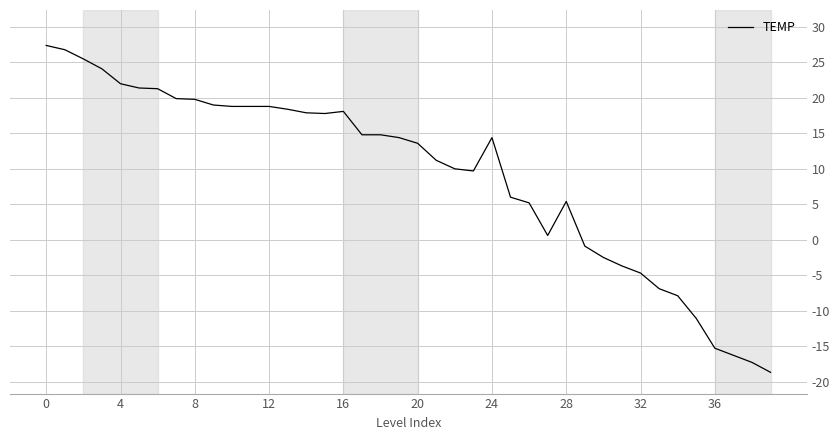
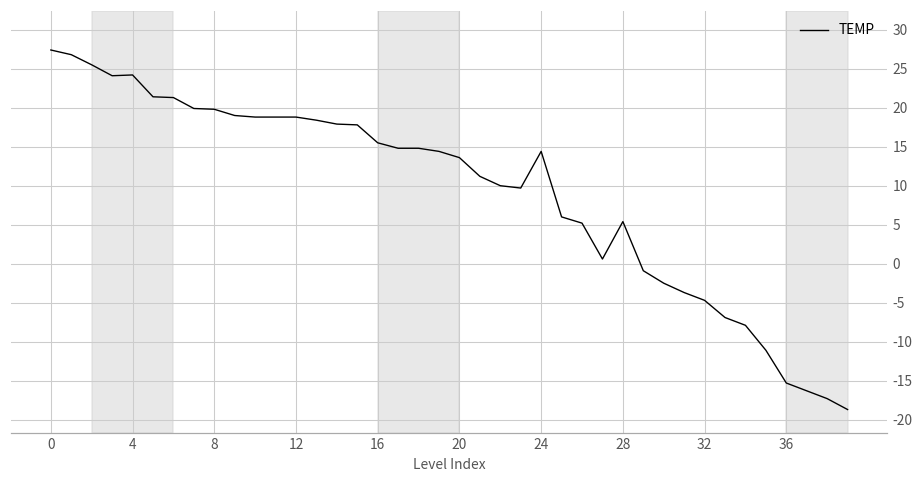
  {
    "0": 27,
-   "4": 22,
+   "4": 24,
    "8": 20,
    "12": 19,
-   "16": 18,
+   "16": 16,
    "20": 14,
    "24": 14,
    "28": 5,
    "32": -5,
    "36": -15
  }
